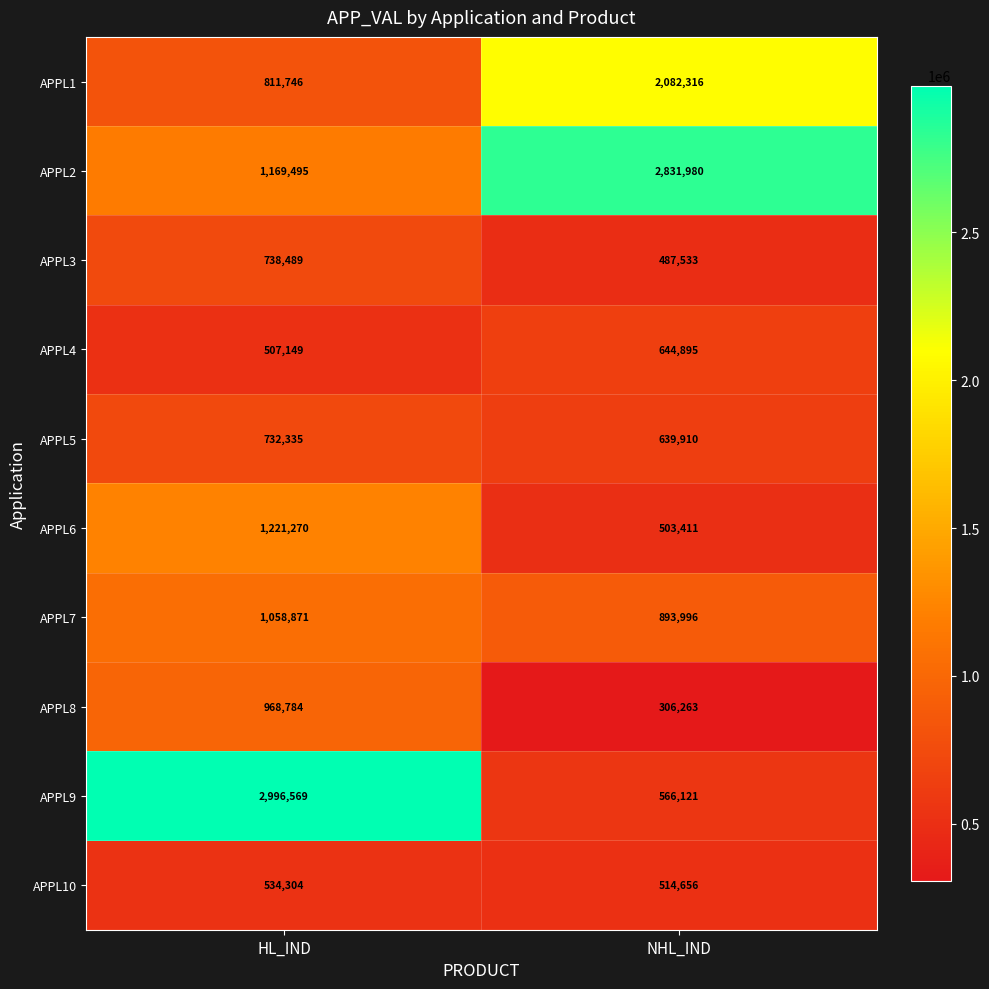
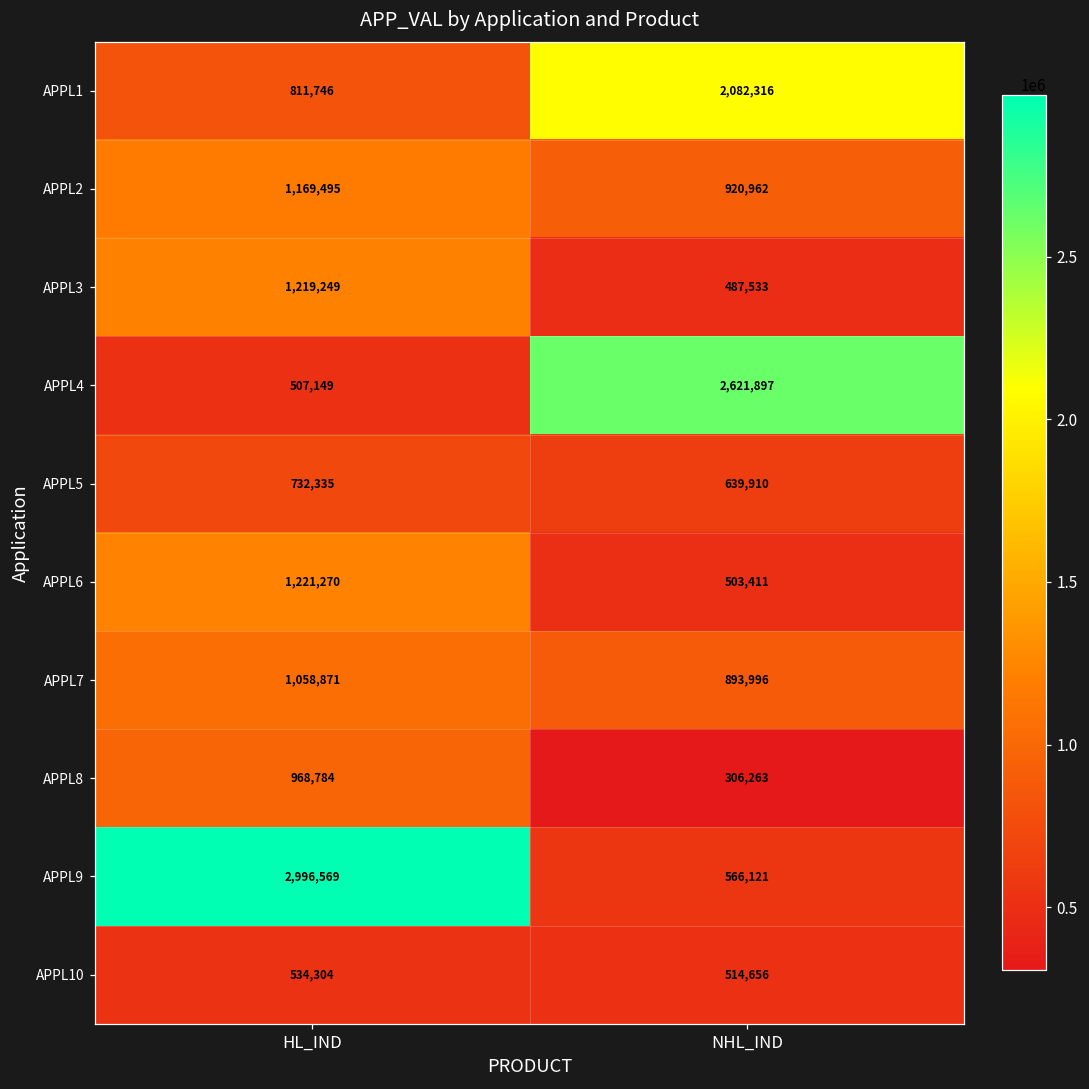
  {
    "APPL1": {
      "HL_IND": "811,746",
      "NHL_IND": "2,082,316"
    },
    "APPL2": {
      "HL_IND": "1,169,495",
-     "NHL_IND": "2,831,980"
+     "NHL_IND": "920,962"
    },
    "APPL3": {
-     "HL_IND": "738,489",
+     "HL_IND": "1,219,249",
      "NHL_IND": "487,533"
    },
    "APPL4": {
      "HL_IND": "507,149",
-     "NHL_IND": "644,895"
+     "NHL_IND": "2,621,897"
    },
    "APPL5": {
      "HL_IND": "732,335",
      "NHL_IND": "639,910"
    },
    "APPL6": {
      "HL_IND": "1,221,270",
      "NHL_IND": "503,411"
    },
    "APPL7": {
      "HL_IND": "1,058,871",
      "NHL_IND": "893,996"
    },
    "APPL8": {
      "HL_IND": "968,784",
      "NHL_IND": "306,263"
    },
    "APPL9": {
      "HL_IND": "2,996,569",
      "NHL_IND": "566,121"
    },
    "APPL10": {
      "HL_IND": "534,304",
      "NHL_IND": "514,656"
    }
  }
